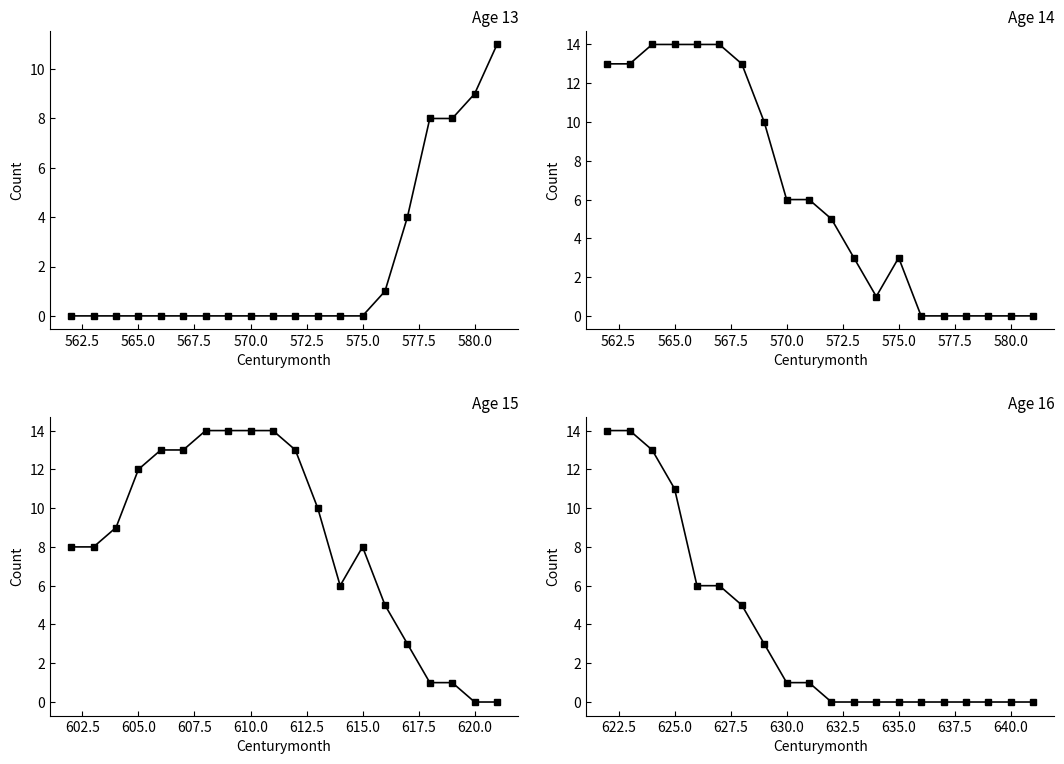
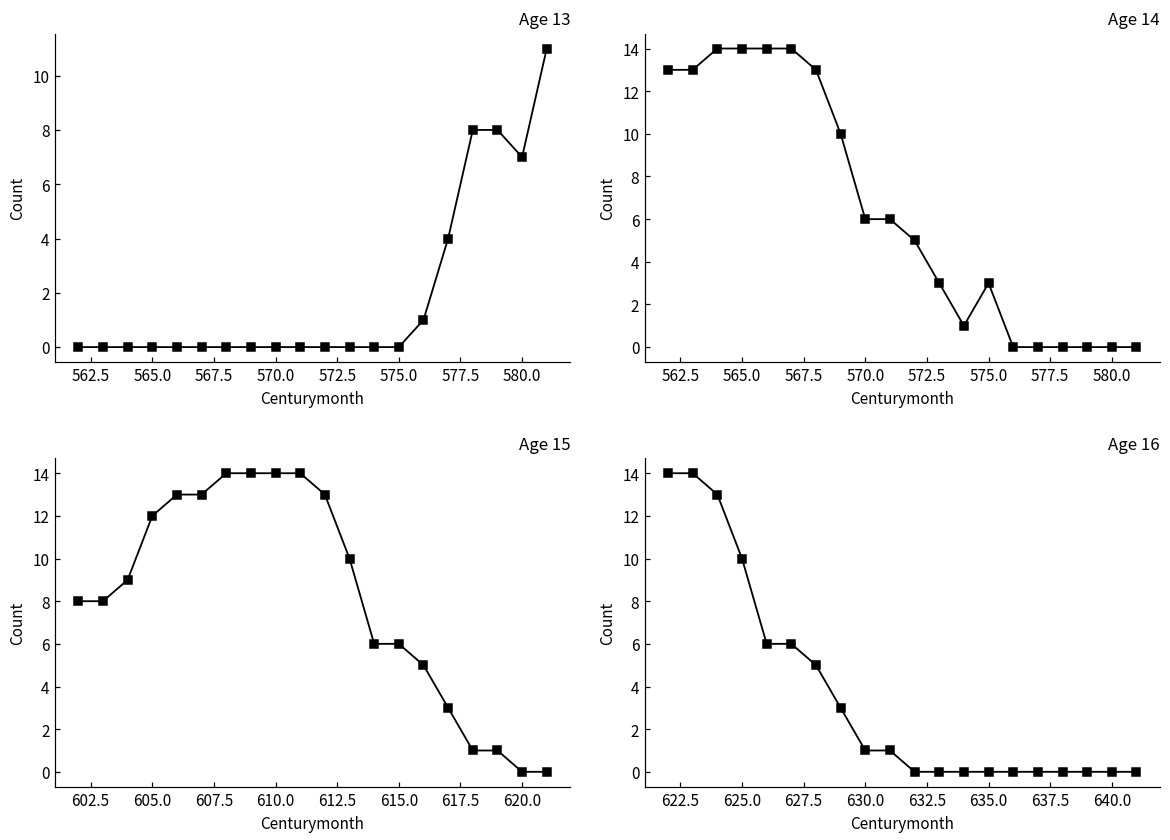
  {
    "Age 13": {
      "565.0": 0,
      "570.0": 0,
      "575.0": 0,
-     "580.0": 9
+     "580.0": 7
    },
    "Age 14": {
      "565.0": 14.0,
      "570.0": 6.0,
      "575.0": 3.0,
      "580.0": 0.0
    },
    "Age 15": {
      "605.0": 12,
      "610.0": 14,
-     "615.0": 8,
+     "615.0": 6,
      "620.0": 0
    },
    "Age 16": {
-     "625.0": 11,
+     "625.0": 10,
      "630.0": 1,
      "635.0": 0,
      "640.0": 0
    }
  }
